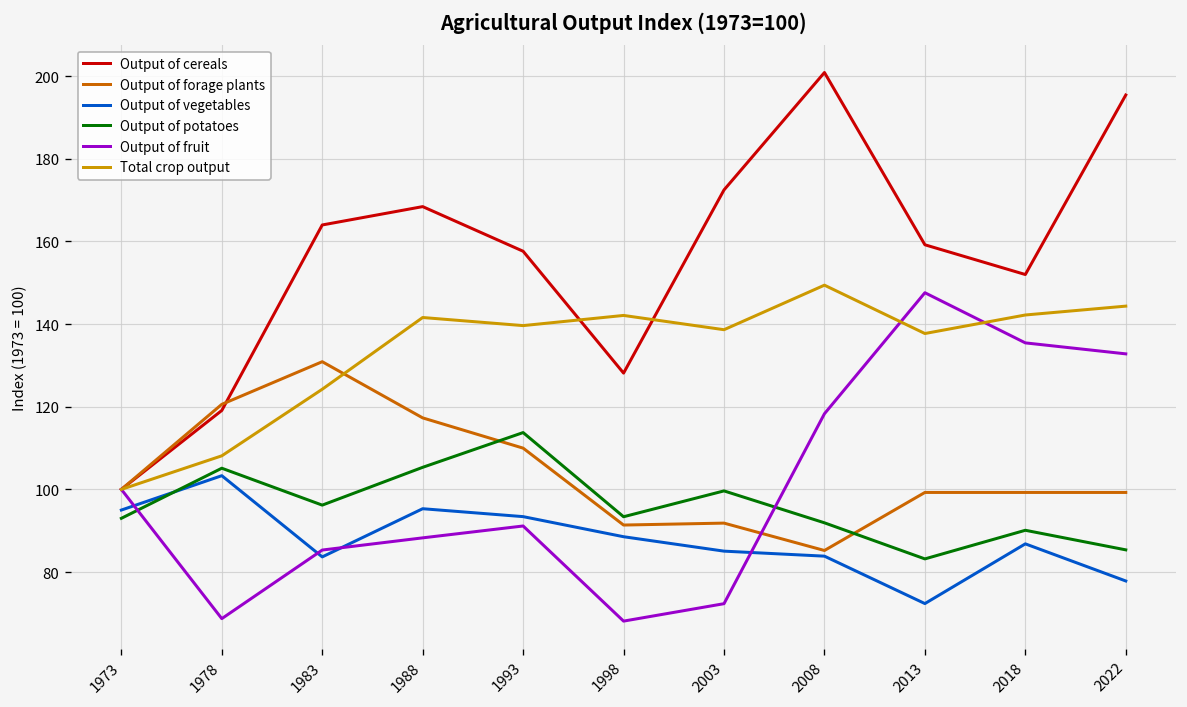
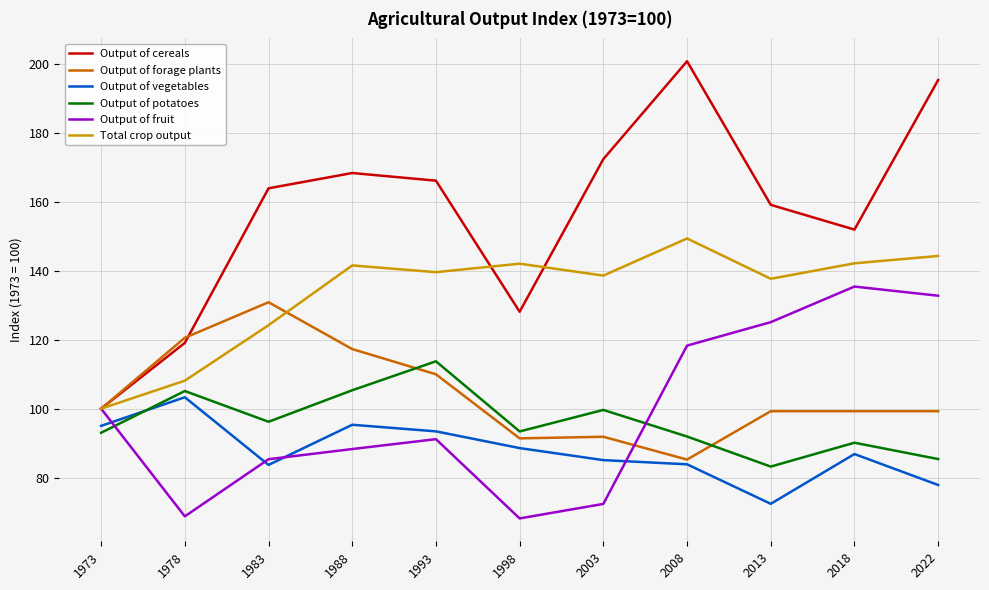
  {
    "Output of cereals": {
      "1978": 119,
      "1983": 164,
      "1988": 168,
-     "1993": 158,
+     "1993": 166,
      "1998": 128,
      "2003": 172,
      "2008": 201,
      "2013": 159,
      "2018": 152,
      "2022": 195
    },
    "Output of vegetables": {
      "1973": 95,
      "1978": 103,
      "1983": 84,
      "1988": 95,
      "1993": 93,
      "1998": 89,
      "2003": 85,
      "2008": 84,
      "2013": 72,
      "2018": 87,
      "2022": 78
    },
    "Output of potatoes": {
      "1973": 93,
      "1978": 105,
      "1983": 96,
      "1988": 105,
      "1993": 114,
      "1998": 93,
      "2003": 100,
      "2008": 92,
      "2013": 83,
      "2018": 90,
      "2022": 85
    },
    "Output of fruit": {
      "1978": 69,
      "1983": 85,
      "1988": 88,
      "1993": 91,
      "1998": 68,
      "2003": 72,
      "2008": 118,
-     "2013": 148,
+     "2013": 125,
      "2018": 135,
      "2022": 133
    }
  }
